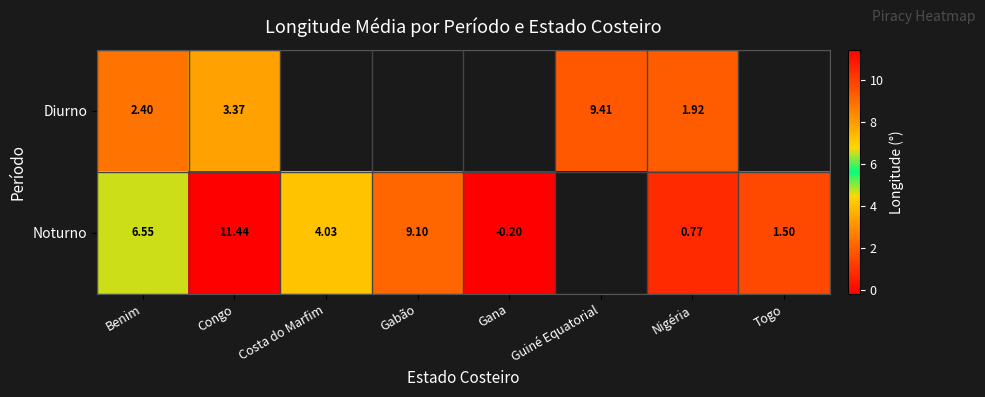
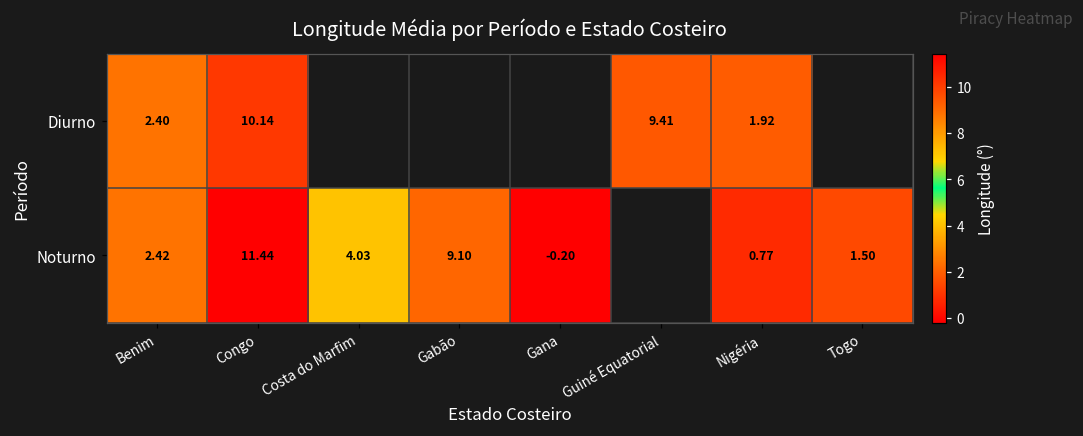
  {
    "Diurno": {
      "Benim": 2.40,
-     "Congo": 3.37,
+     "Congo": 10.14,
      "Guiné Equatorial": 9.41,
      "Nigéria": 1.92
    },
    "Noturno": {
-     "Benim": 6.55,
+     "Benim": 2.42,
      "Congo": 11.44,
      "Costa do Marfim": 4.03,
      "Gabão": 9.10,
      "Gana": -0.20,
      "Nigéria": 0.77,
      "Togo": 1.50
    }
  }
